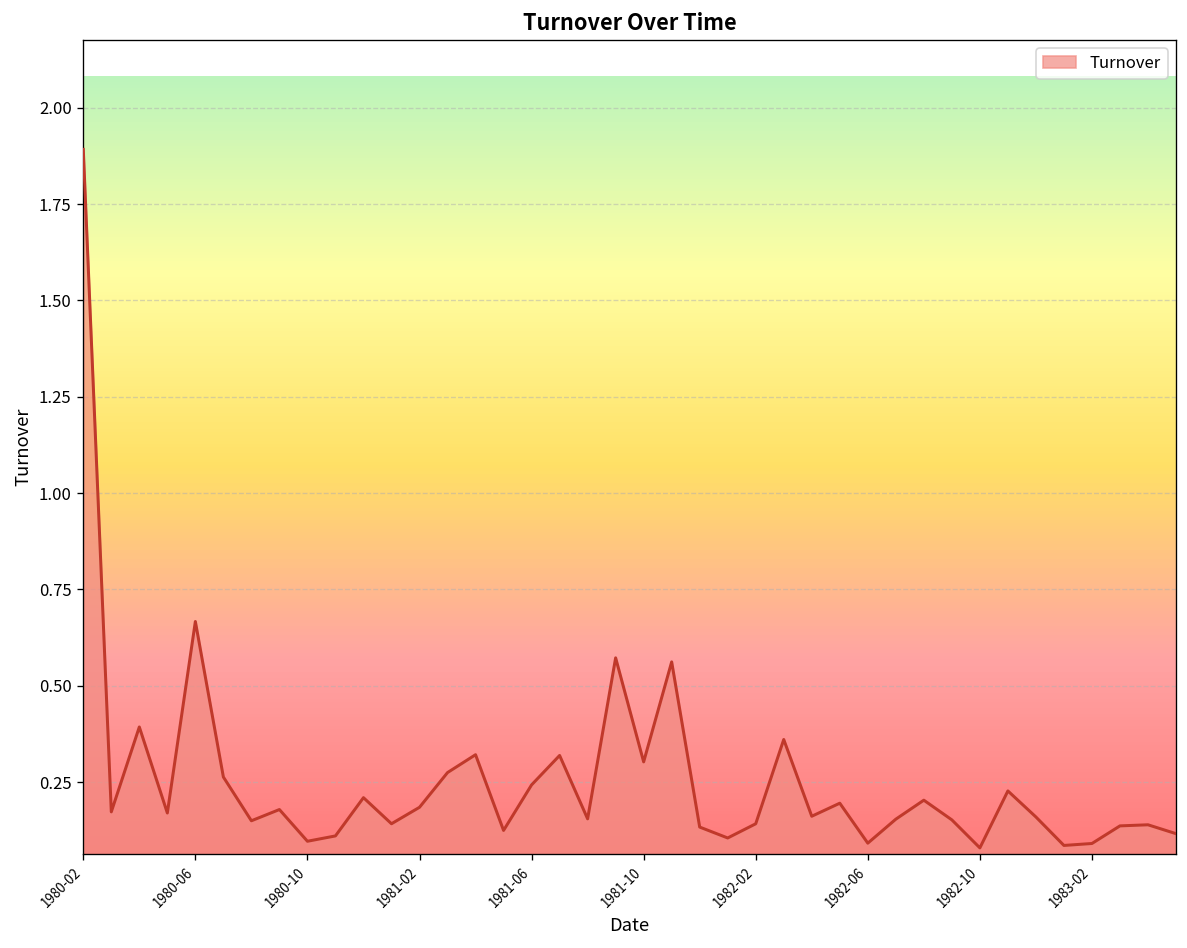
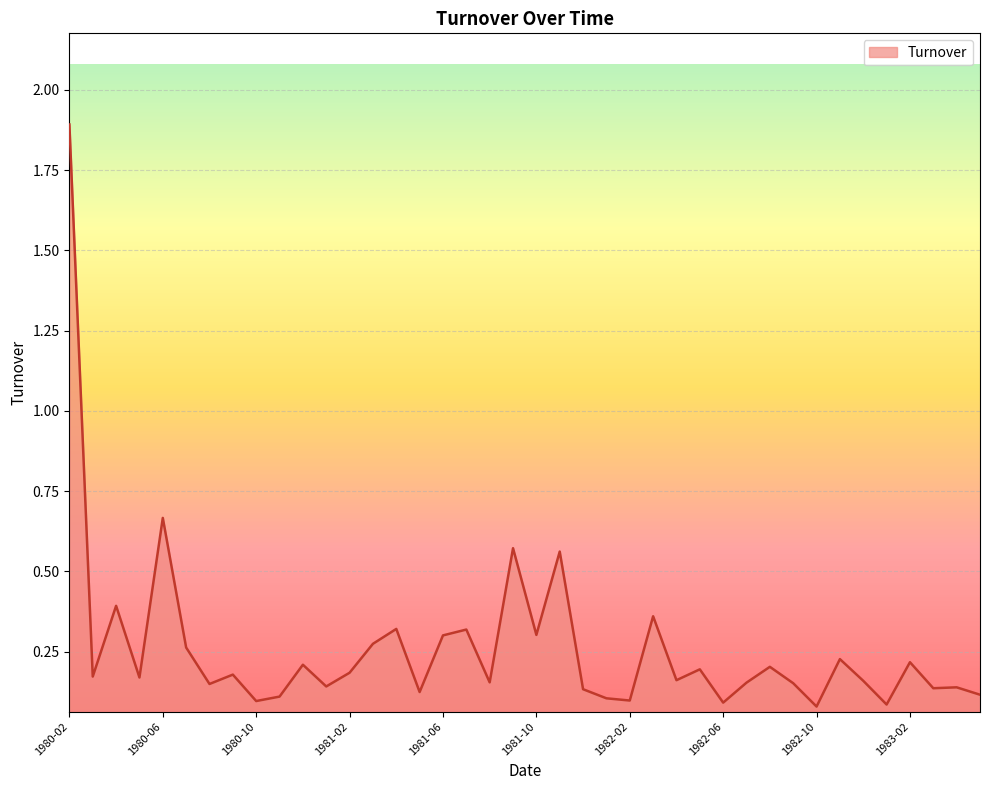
  {
    "1980-02": 1.89,
    "1980-06": 0.67,
    "1980-10": 0.10,
    "1981-02": 0.18,
-   "1981-06": 0.24,
+   "1981-06": 0.30,
    "1981-10": 0.30,
-   "1982-02": 0.14,
+   "1982-02": 0.10,
    "1982-06": 0.09,
    "1982-10": 0.08,
-   "1983-02": 0.09
+   "1983-02": 0.22
  }
